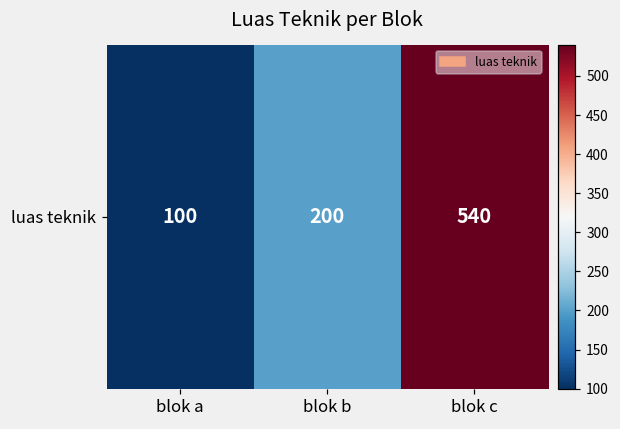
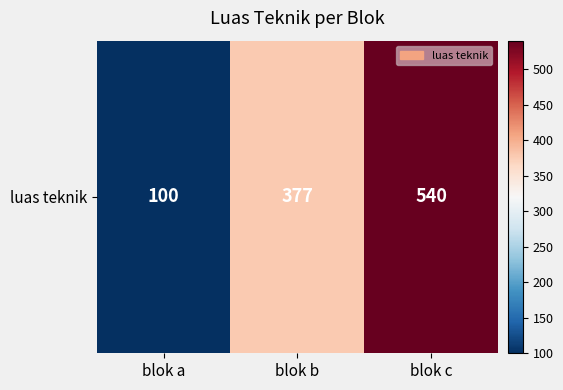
  {
    "luas teknik": {
      "blok a": 100,
-     "blok b": 200,
+     "blok b": 377,
      "blok c": 540
    }
  }
